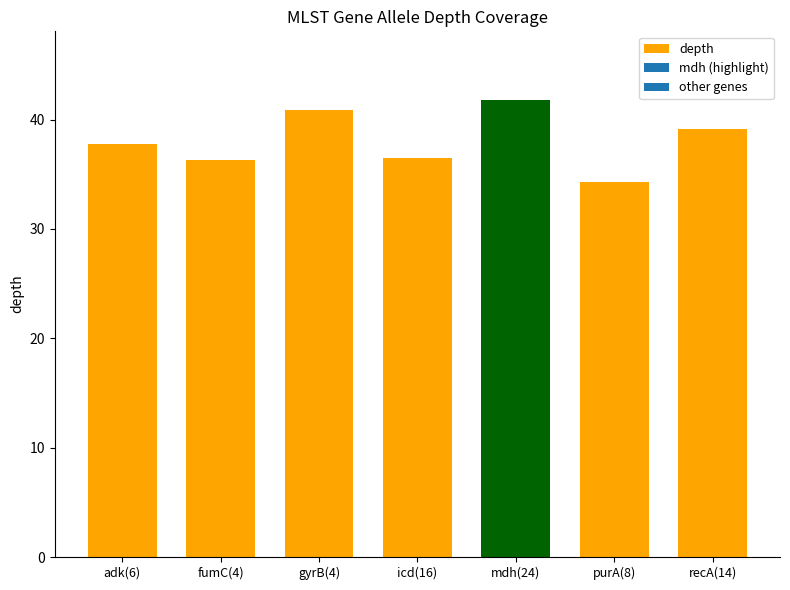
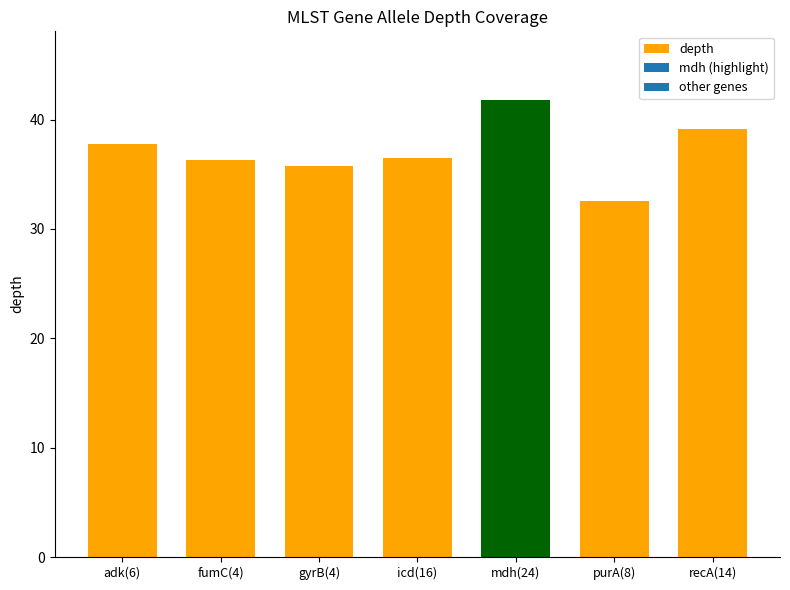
  {
    "adk(6)": 37.8,
    "fumC(4)": 36.3,
-   "gyrB(4)": 40.9,
+   "gyrB(4)": 35.8,
    "icd(16)": 36.5,
    "mdh(24)": 41.8,
-   "purA(8)": 34.3,
+   "purA(8)": 32.6,
    "recA(14)": 39.1
  }
